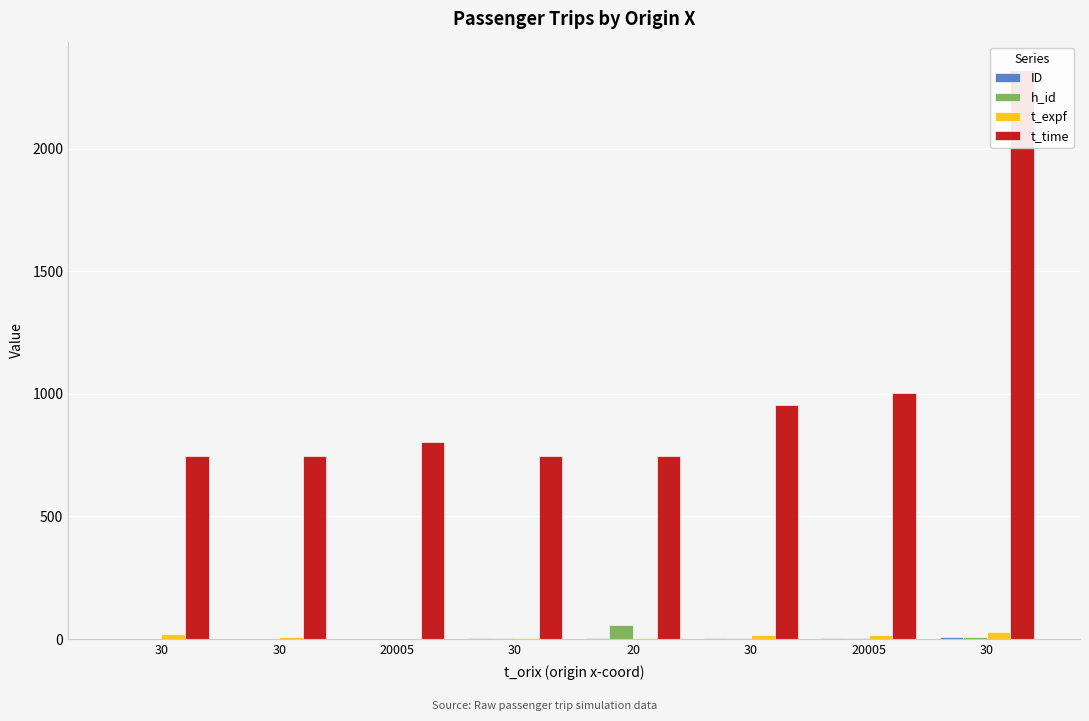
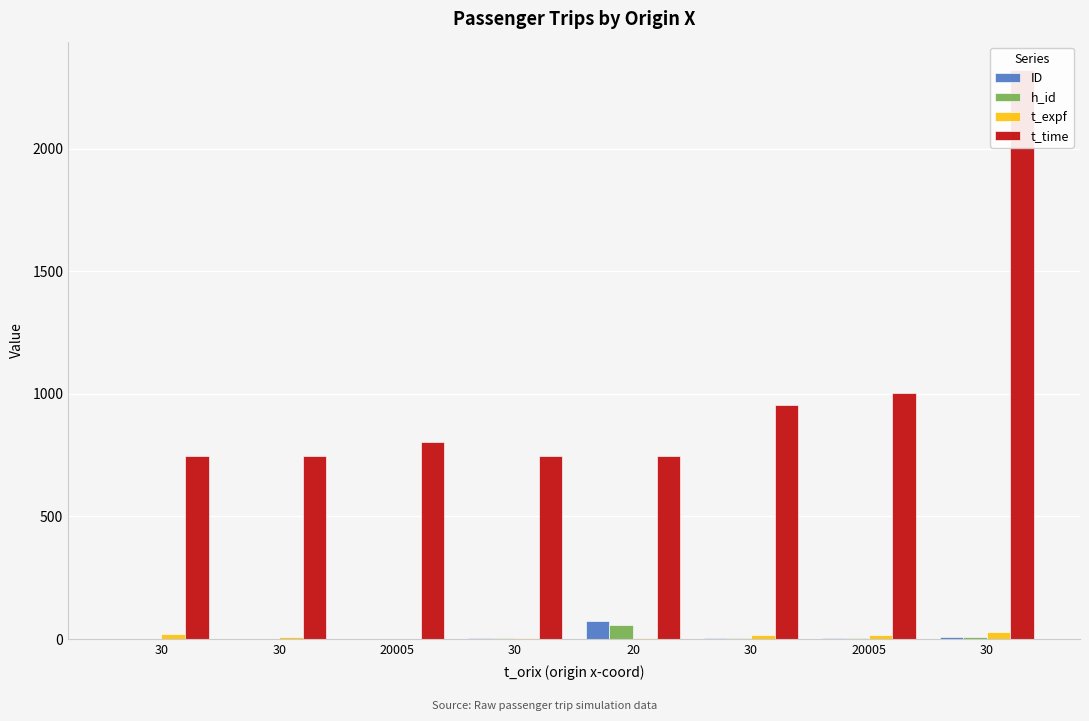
  {
    "ID": {
-     "20": 0
+     "20": 70
    },
    "h_id": {
      "20": 60
    },
    "t_time": {
      "20": 750
    }
  }
